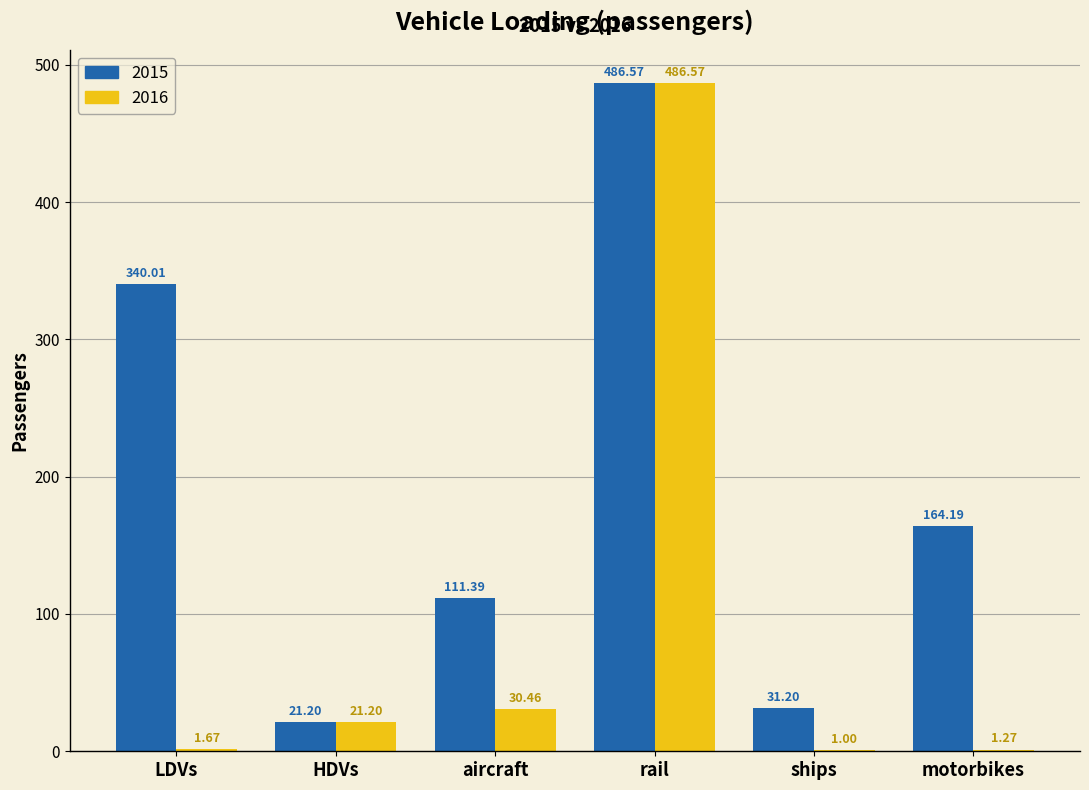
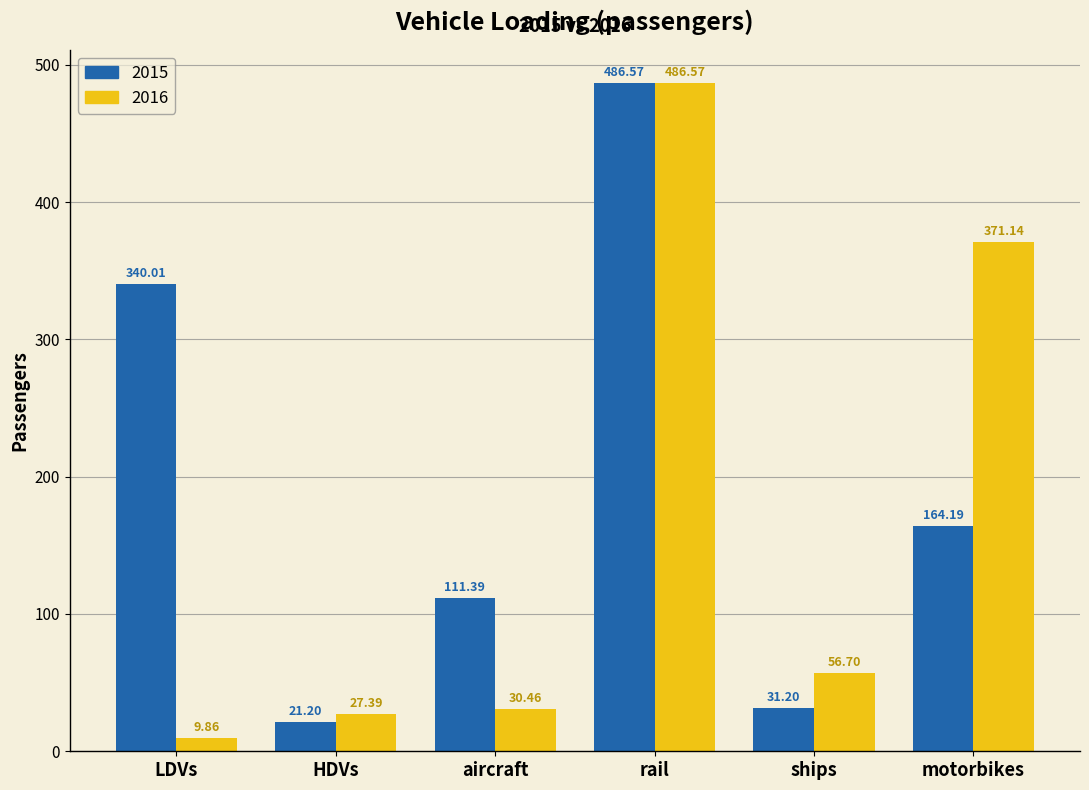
  {
    "2015": {
      "LDVs": 340.01,
      "HDVs": 21.20,
      "aircraft": 111.39,
      "rail": 486.57,
      "ships": 31.20,
      "motorbikes": 164.19
    },
    "2016": {
-     "LDVs": 1.67,
-     "HDVs": 21.20,
+     "LDVs": 9.86,
+     "HDVs": 27.39,
      "aircraft": 30.46,
      "rail": 486.57,
-     "ships": 1.00,
-     "motorbikes": 1.27
+     "ships": 56.70,
+     "motorbikes": 371.14
    }
  }
